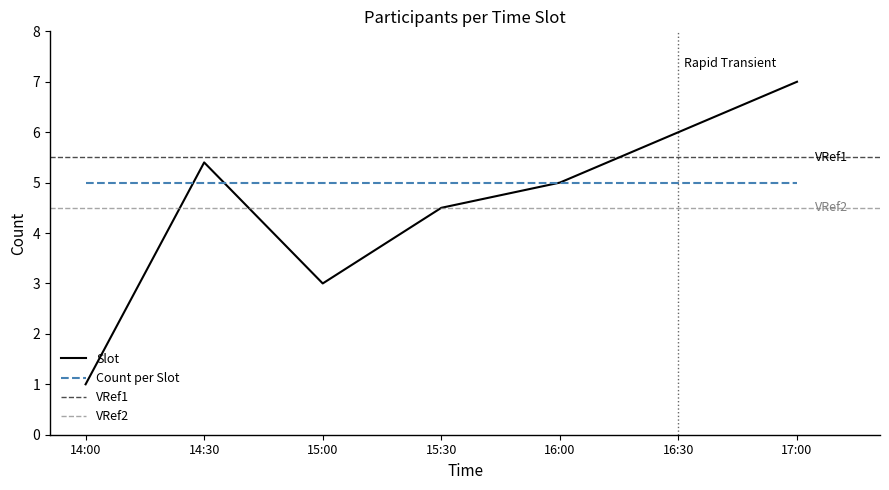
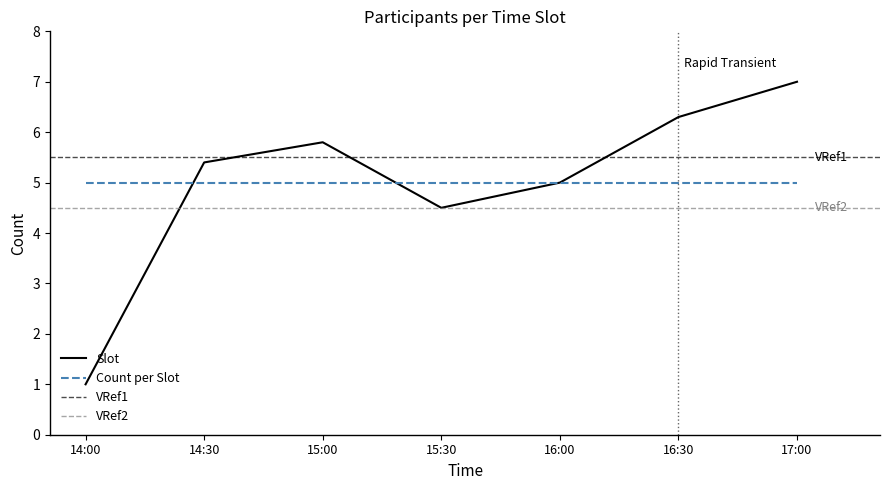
  {
    "Slot": {
      "14:00": 1.0,
      "14:30": 5.4,
-     "15:00": 3.0,
+     "15:00": 5.8,
      "15:30": 4.5,
-     "16:30": 6.0,
+     "16:30": 6.3,
      "17:00": 7.0
    },
    "Count per Slot": {
      "14:00": 5.0,
      "14:30": 5.0,
      "15:00": 5.0,
      "15:30": 5.0,
      "16:30": 5.0,
      "17:00": 5.0
    }
  }
